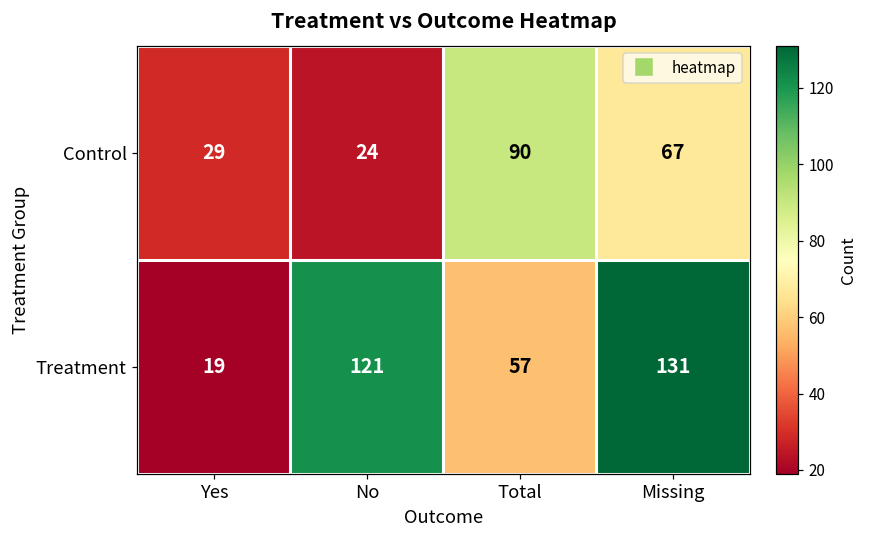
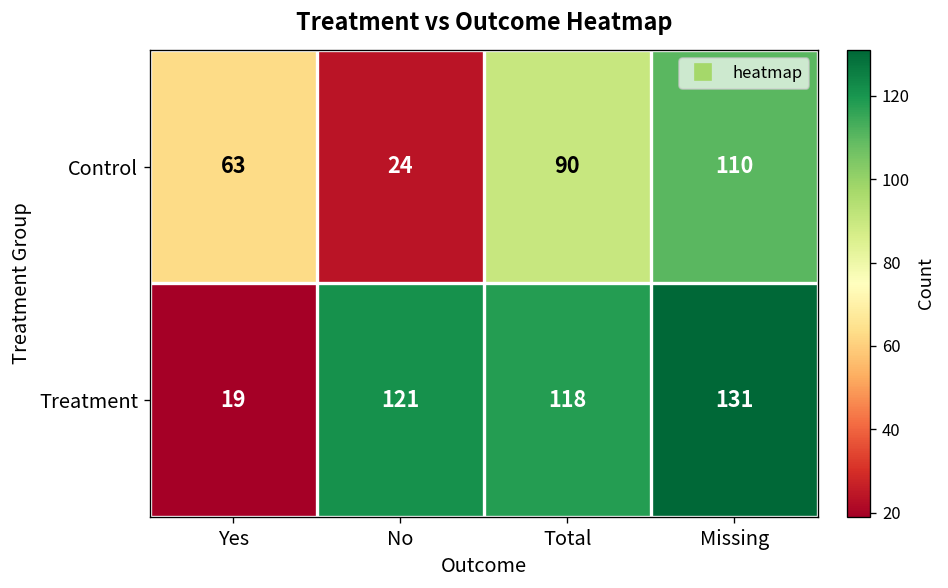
  {
    "Control": {
-     "Yes": 29,
+     "Yes": 63,
      "No": 24,
      "Total": 90,
-     "Missing": 67
+     "Missing": 110
    },
    "Treatment": {
      "Yes": 19,
      "No": 121,
-     "Total": 57,
+     "Total": 118,
      "Missing": 131
    }
  }
